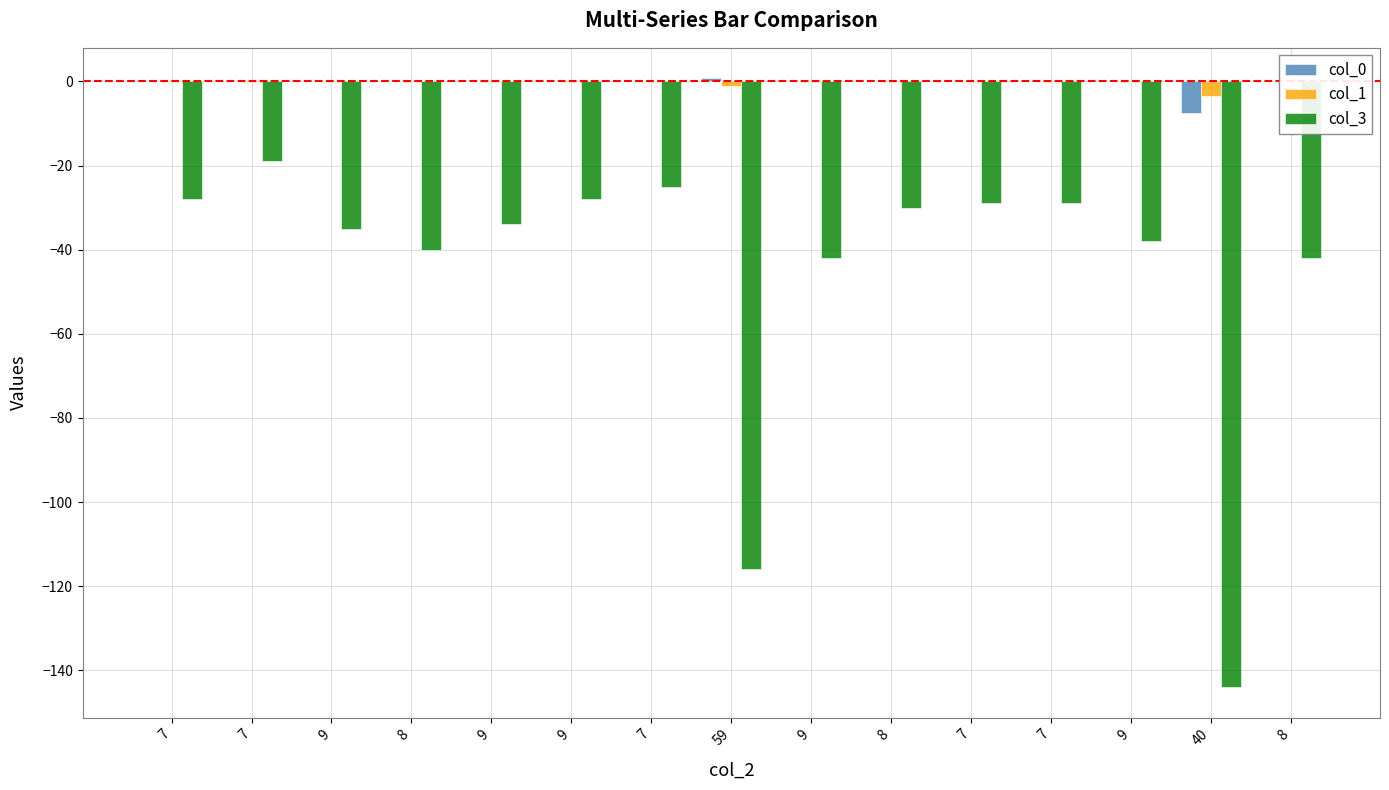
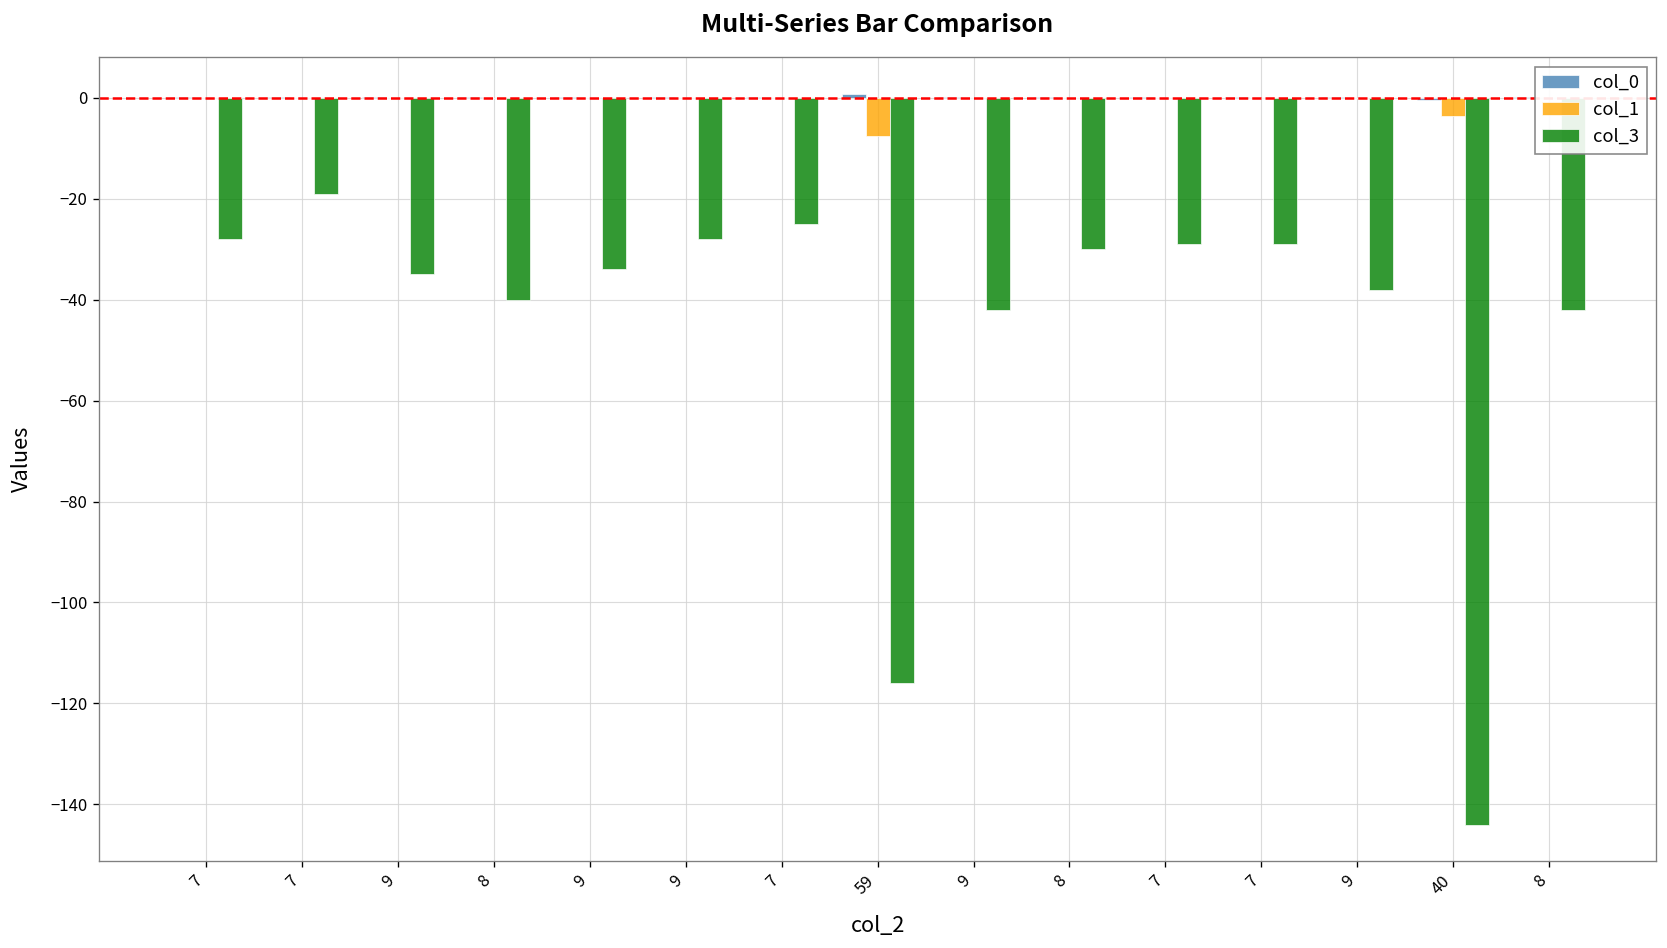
  {
    "col_0": {
      "59": 1,
-     "40": -7
+     "40": -1
    },
    "col_1": {
-     "59": -1,
+     "59": -8,
      "40": -4
    },
    "col_3": {
      "59": -116,
      "40": -144
    }
  }
